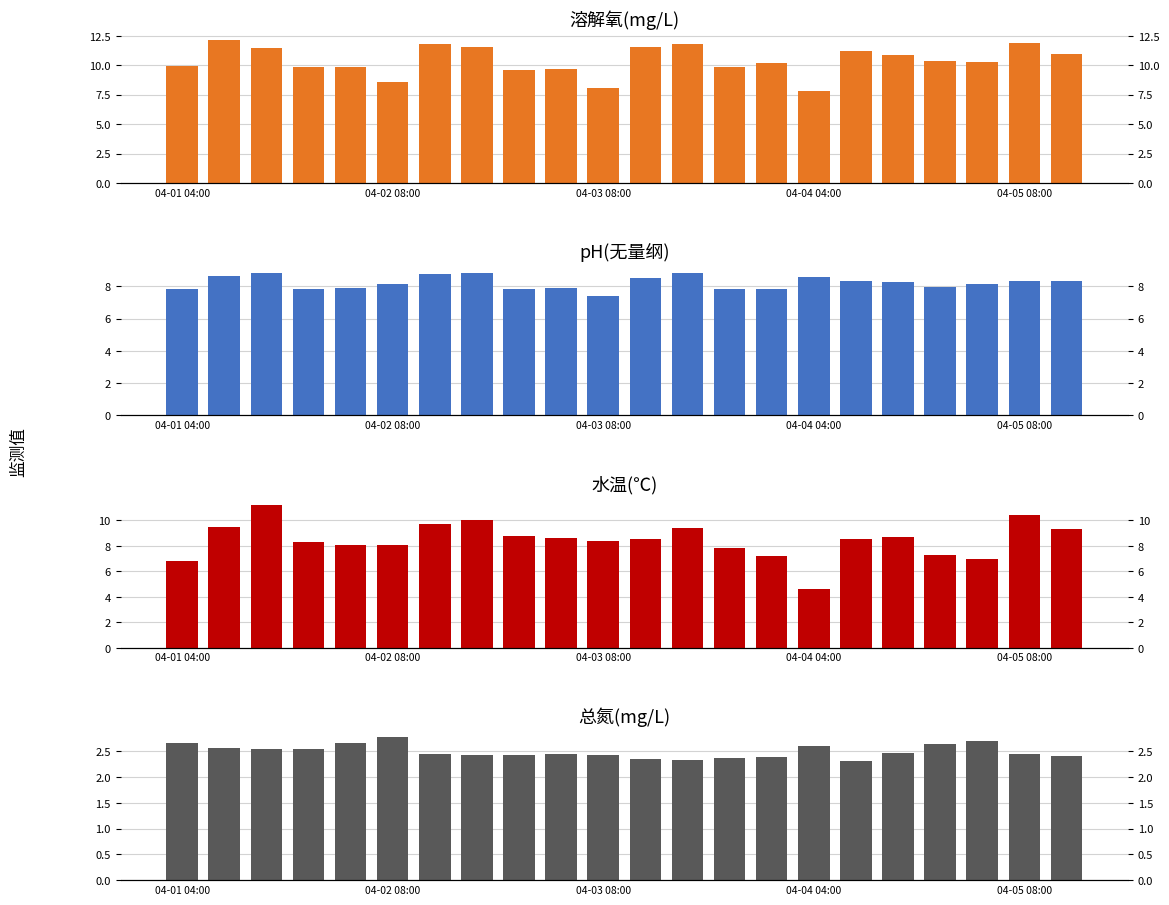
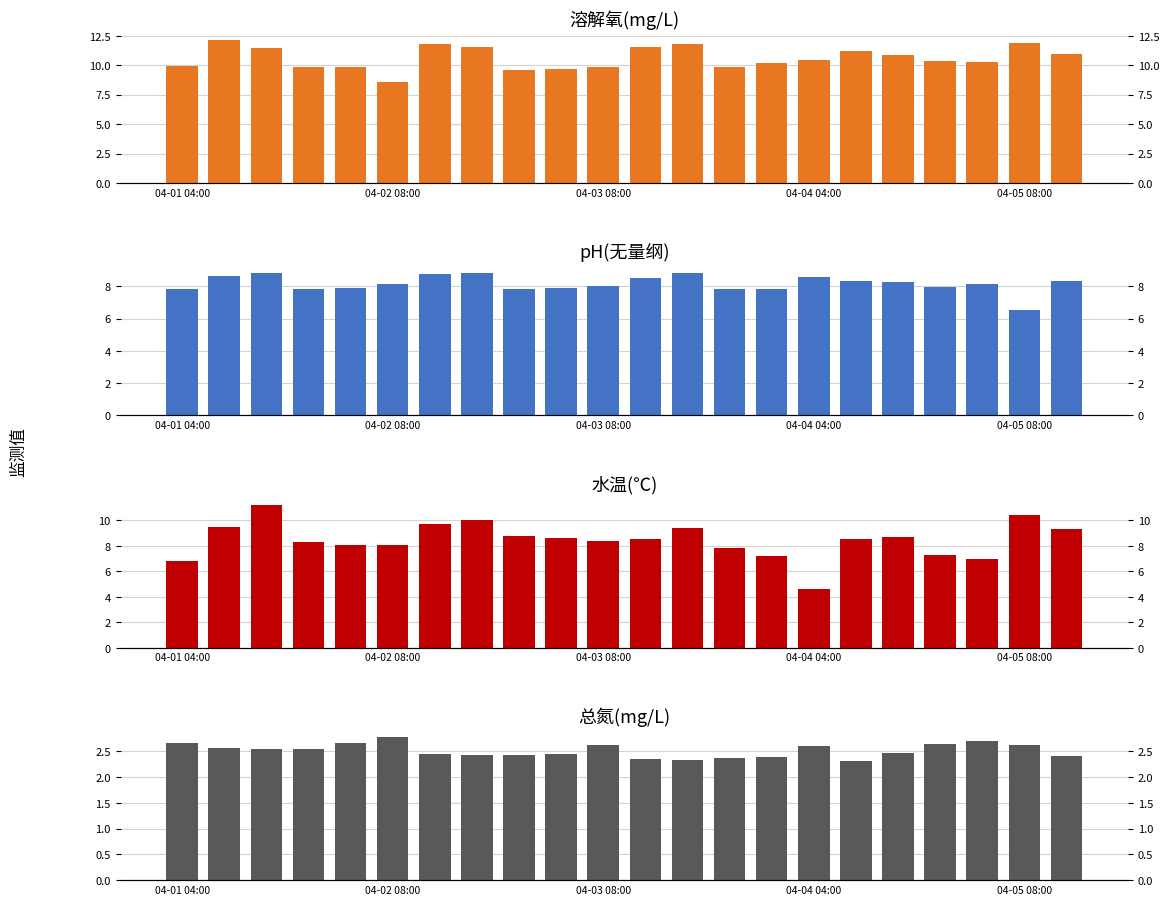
  {
    "溶解氧(mg/L)": {
      "04-01 04:00": 10.0,
      "04-02 08:00": 8.6,
-     "04-03 08:00": 8.1,
-     "04-04 04:00": 7.8,
+     "04-03 08:00": 9.9,
+     "04-04 04:00": 10.4,
      "04-05 08:00": 11.9
    },
    "pH(无量纲)": {
      "04-01 04:00": 7.9,
      "04-02 08:00": 8.1,
-     "04-03 08:00": 7.4,
+     "04-03 08:00": 8.0,
      "04-04 04:00": 8.6,
-     "04-05 08:00": 8.3
+     "04-05 08:00": 6.5
    },
    "水温(℃)": {
      "04-01 04:00": 6.8,
      "04-02 08:00": 8.1,
      "04-03 08:00": 8.4,
      "04-04 04:00": 4.6,
      "04-05 08:00": 10.4
    },
    "总氮(mg/L)": {
      "04-01 04:00": 2.7,
      "04-02 08:00": 2.8,
-     "04-03 08:00": 2.4,
+     "04-03 08:00": 2.6,
      "04-04 04:00": 2.6,
-     "04-05 08:00": 2.5
+     "04-05 08:00": 2.6
    }
  }
